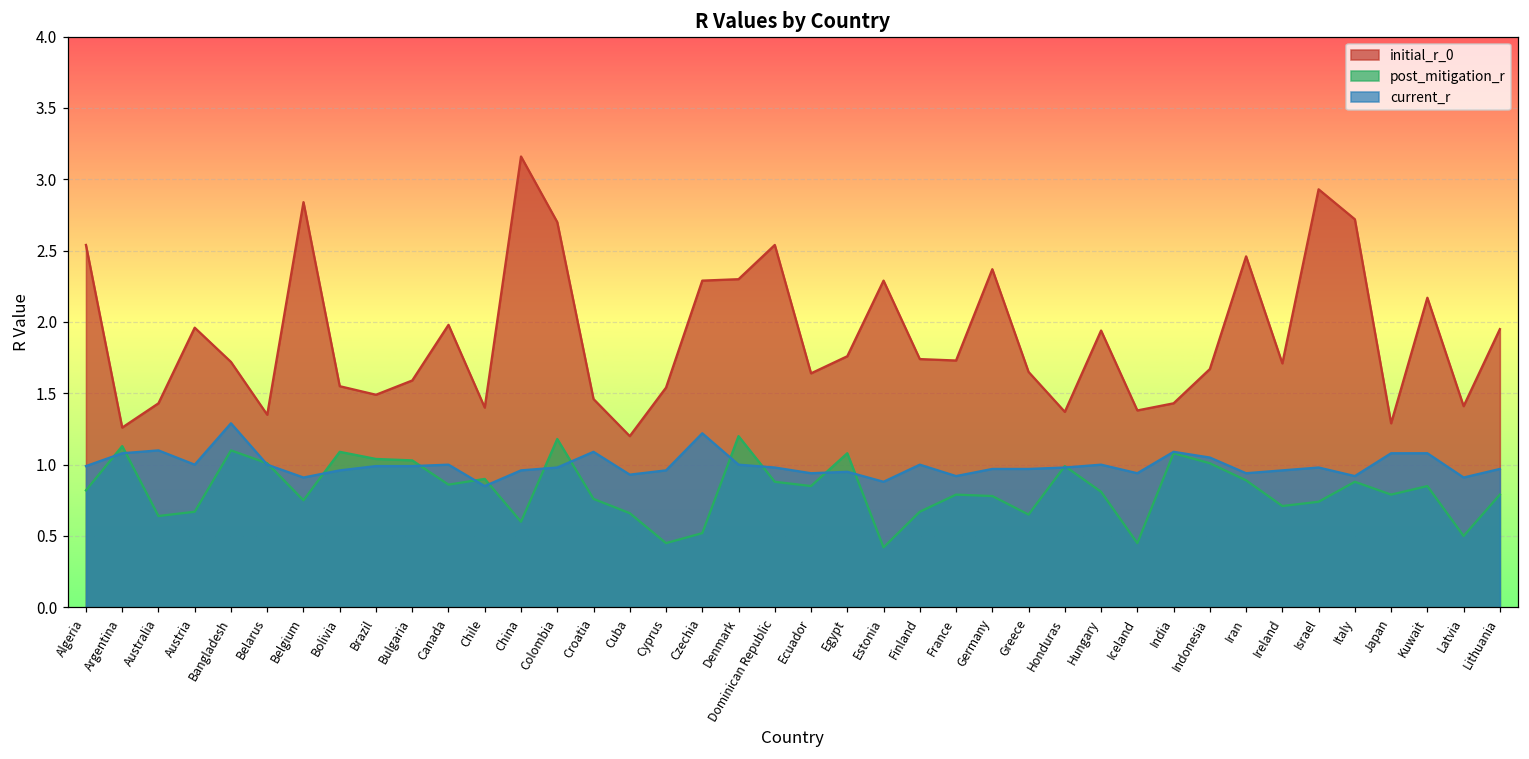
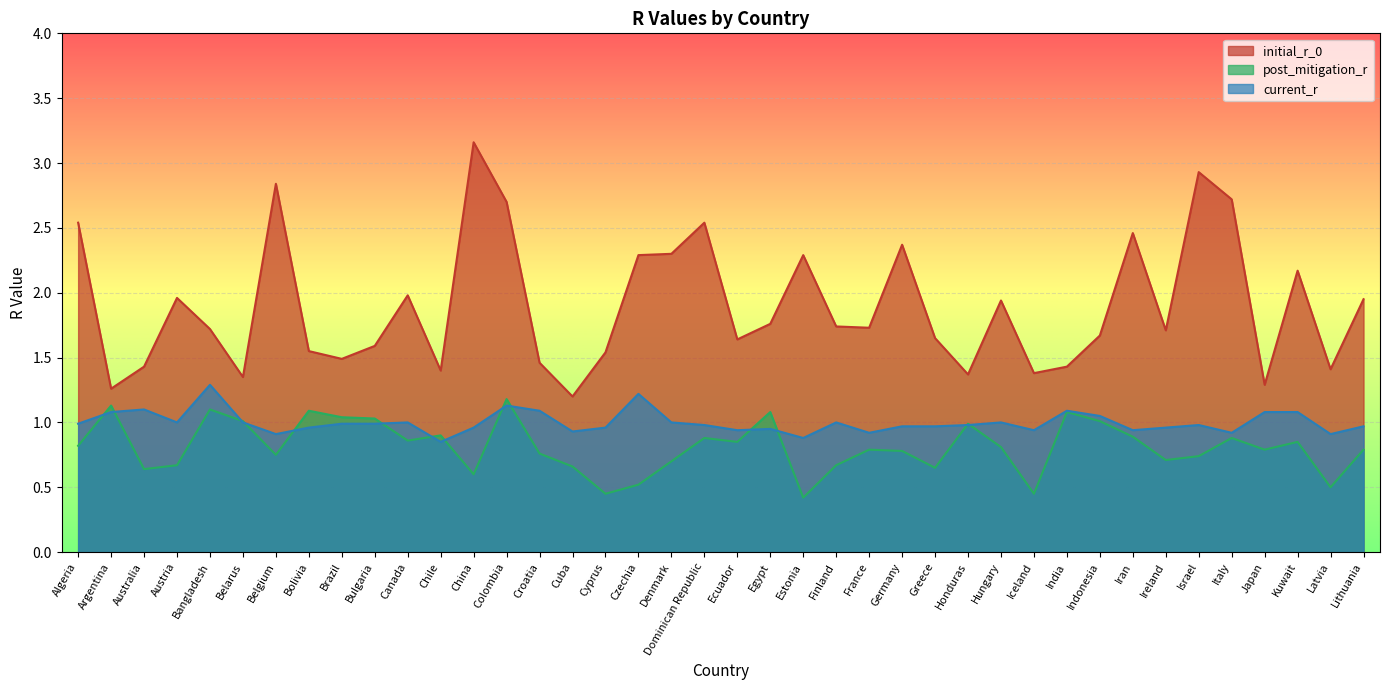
  {
    "initial_r_0": {
      "Algeria": 2.54,
      "Argentina": 1.26,
      "Australia": 1.43,
      "Austria": 1.96,
      "Bangladesh": 1.72,
      "Belarus": 1.35,
      "Belgium": 2.84,
      "Bolivia": 1.55,
      "Brazil": 1.49,
      "Bulgaria": 1.59,
      "Canada": 1.98,
      "Chile": 1.40,
      "China": 3.16,
      "Colombia": 2.70,
      "Croatia": 1.46,
      "Cuba": 1.20,
      "Cyprus": 1.54,
      "Czechia": 2.29,
      "Denmark": 2.30,
      "Dominican Republic": 2.54,
      "Ecuador": 1.64,
      "Egypt": 1.76,
      "Estonia": 2.29,
      "Finland": 1.74,
      "France": 1.73,
      "Germany": 2.37,
      "Greece": 1.65,
      "Honduras": 1.37,
      "Hungary": 1.94,
      "Iceland": 1.38,
      "India": 1.43,
      "Indonesia": 1.67,
      "Iran": 2.46,
      "Ireland": 1.71,
      "Israel": 2.93,
      "Italy": 2.72,
      "Japan": 1.29,
      "Kuwait": 2.17,
      "Latvia": 1.41,
      "Lithuania": 1.95
    },
    "post_mitigation_r": {
      "Algeria": 0.82,
      "Argentina": 1.13,
      "Australia": 0.64,
      "Austria": 0.67,
      "Bangladesh": 1.1,
      "Belgium": 0.75,
      "Bolivia": 1.1,
      "Brazil": 1.04,
      "Bulgaria": 1.03,
      "Canada": 0.86,
      "Chile": 0.9,
      "China": 0.6,
      "Colombia": 1.18,
      "Croatia": 0.76,
      "Cuba": 0.66,
      "Cyprus": 0.45,
      "Czechia": 0.52,
-     "Denmark": 1.2,
+     "Denmark": 0.7,
      "Dominican Republic": 0.88,
      "Ecuador": 0.85,
      "Egypt": 1.08,
      "Estonia": 0.42,
      "Finland": 0.67,
      "France": 0.8,
      "Germany": 0.78,
      "Greece": 0.65,
      "Hungary": 0.8,
      "Iceland": 0.45,
      "Indonesia": 1.0,
      "Iran": 0.9,
      "Ireland": 0.7,
      "Israel": 0.74,
      "Italy": 0.88,
      "Japan": 0.8,
      "Kuwait": 0.85,
      "Latvia": 0.5,
      "Lithuania": 0.8
    },
    "current_r": {
      "Algeria": 0.99,
      "Argentina": 1.08,
      "Australia": 1.10,
      "Austria": 1.00,
      "Bangladesh": 1.29,
      "Belgium": 0.91,
      "Bolivia": 0.96,
      "Brazil": 0.99,
      "Bulgaria": 0.99,
      "Canada": 1.00,
      "Chile": 0.85,
      "China": 0.96,
-     "Colombia": 0.98,
+     "Colombia": 1.13,
      "Croatia": 1.09,
      "Cuba": 0.93,
      "Cyprus": 0.96,
      "Czechia": 1.22,
      "Denmark": 1.00,
      "Dominican Republic": 0.98,
      "Ecuador": 0.94,
      "Egypt": 0.95,
      "Estonia": 0.88,
      "Finland": 1.00,
      "France": 0.92,
      "Germany": 0.97,
      "Greece": 0.97,
      "Hungary": 1.00,
      "Iceland": 0.94,
      "Indonesia": 1.05,
      "Iran": 0.94,
      "Ireland": 0.96,
      "Israel": 0.98,
      "Italy": 0.92,
      "Japan": 1.08,
      "Kuwait": 1.08,
      "Latvia": 0.91,
      "Lithuania": 0.97
    }
  }
